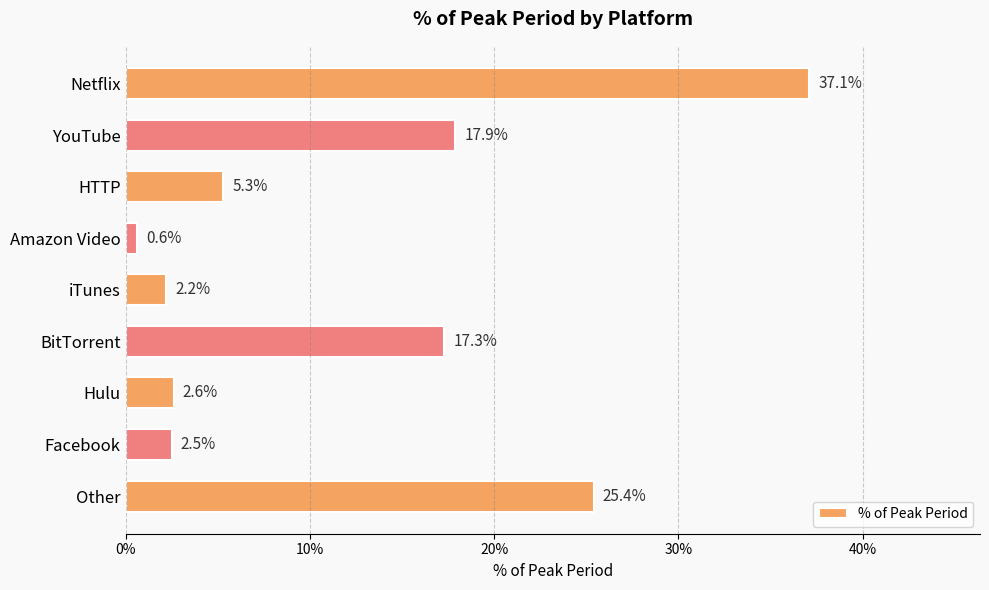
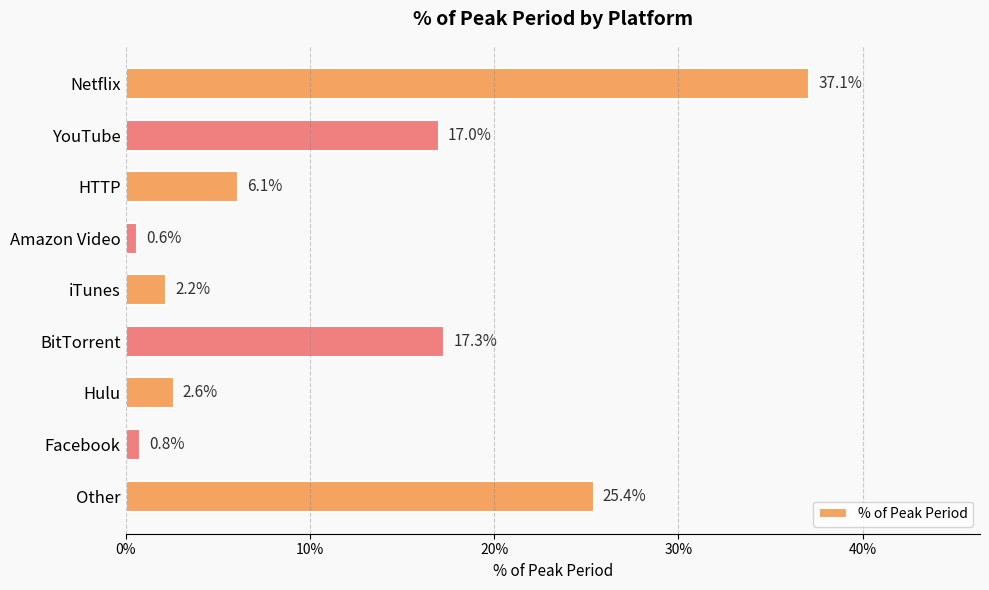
  {
    "Netflix": "37.1%",
-   "YouTube": "17.9%",
-   "HTTP": "5.3%",
+   "YouTube": "17.0%",
+   "HTTP": "6.1%",
    "Amazon Video": "0.6%",
    "iTunes": "2.2%",
    "BitTorrent": "17.3%",
    "Hulu": "2.6%",
-   "Facebook": "2.5%",
+   "Facebook": "0.8%",
    "Other": "25.4%"
  }
